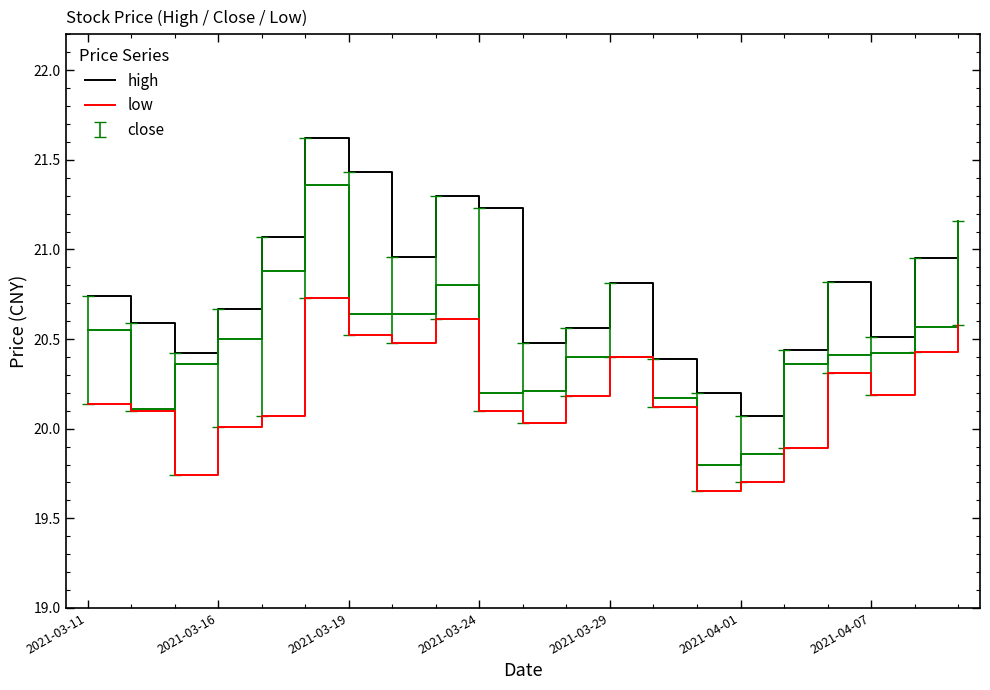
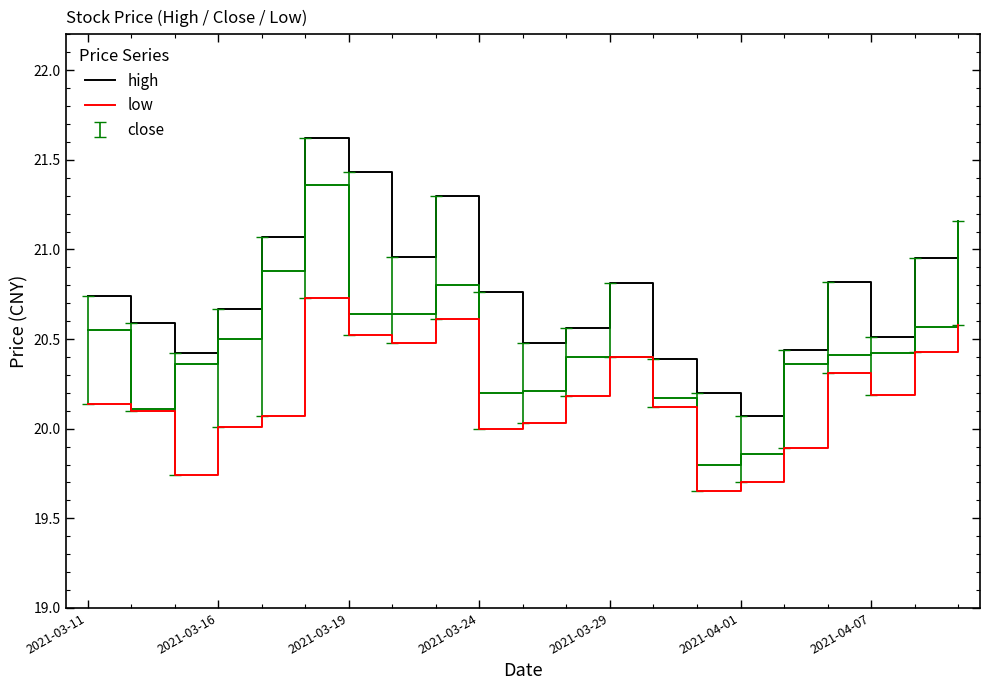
  {
    "high": {
      "2021-03-11": 20.74,
      "2021-03-16": 20.67,
      "2021-03-19": 21.43,
-     "2021-03-24": 21.23,
+     "2021-03-24": 20.76,
      "2021-03-29": 20.81,
      "2021-04-01": 20.07,
      "2021-04-07": 20.51
    },
    "low": {
      "2021-03-11": 20.14,
      "2021-03-16": 20.0,
      "2021-03-19": 20.52,
-     "2021-03-24": 20.1,
+     "2021-03-24": 20.0,
      "2021-04-01": 19.7,
      "2021-04-07": 20.2
    }
  }
